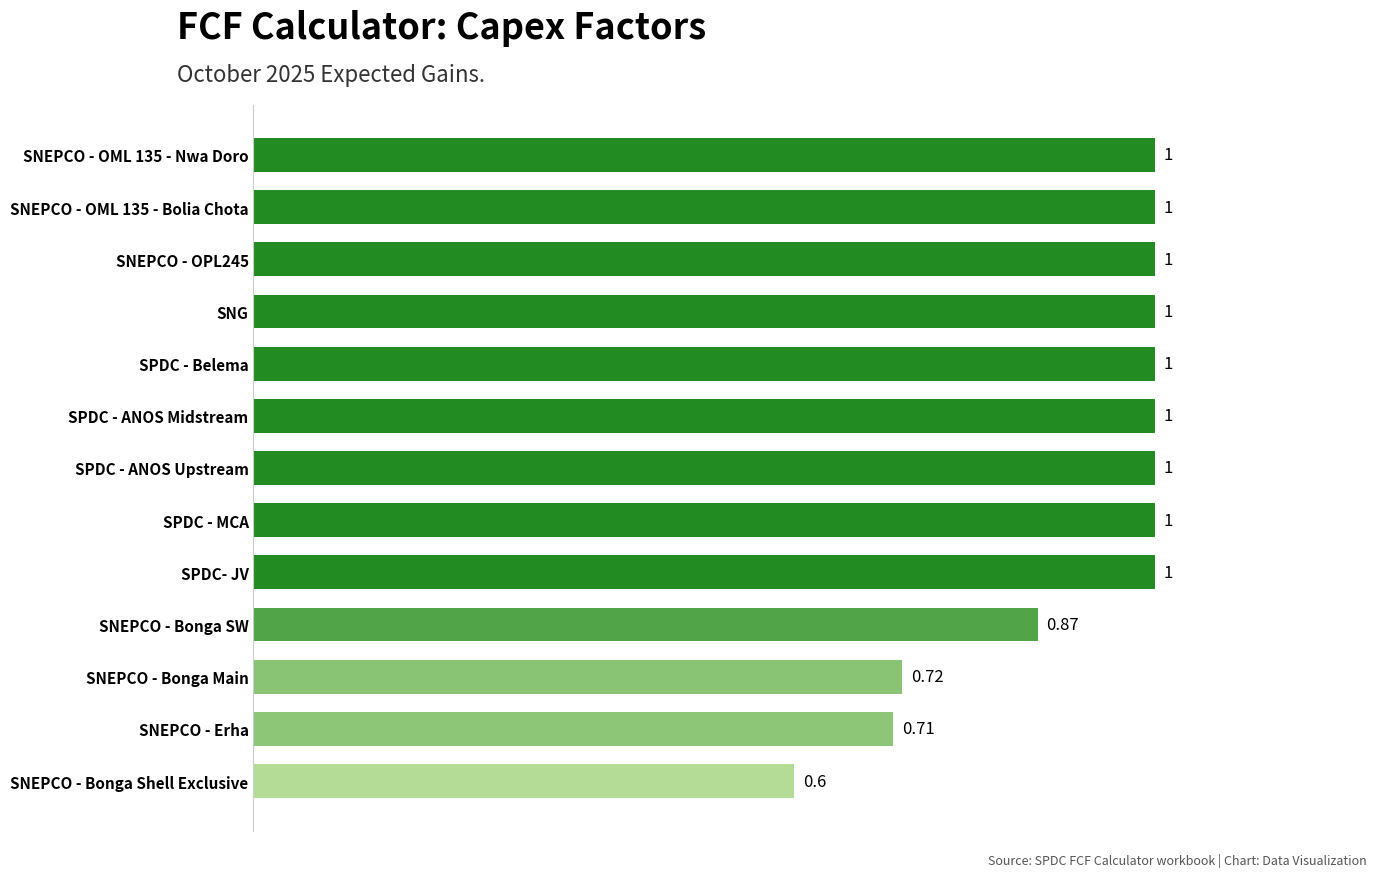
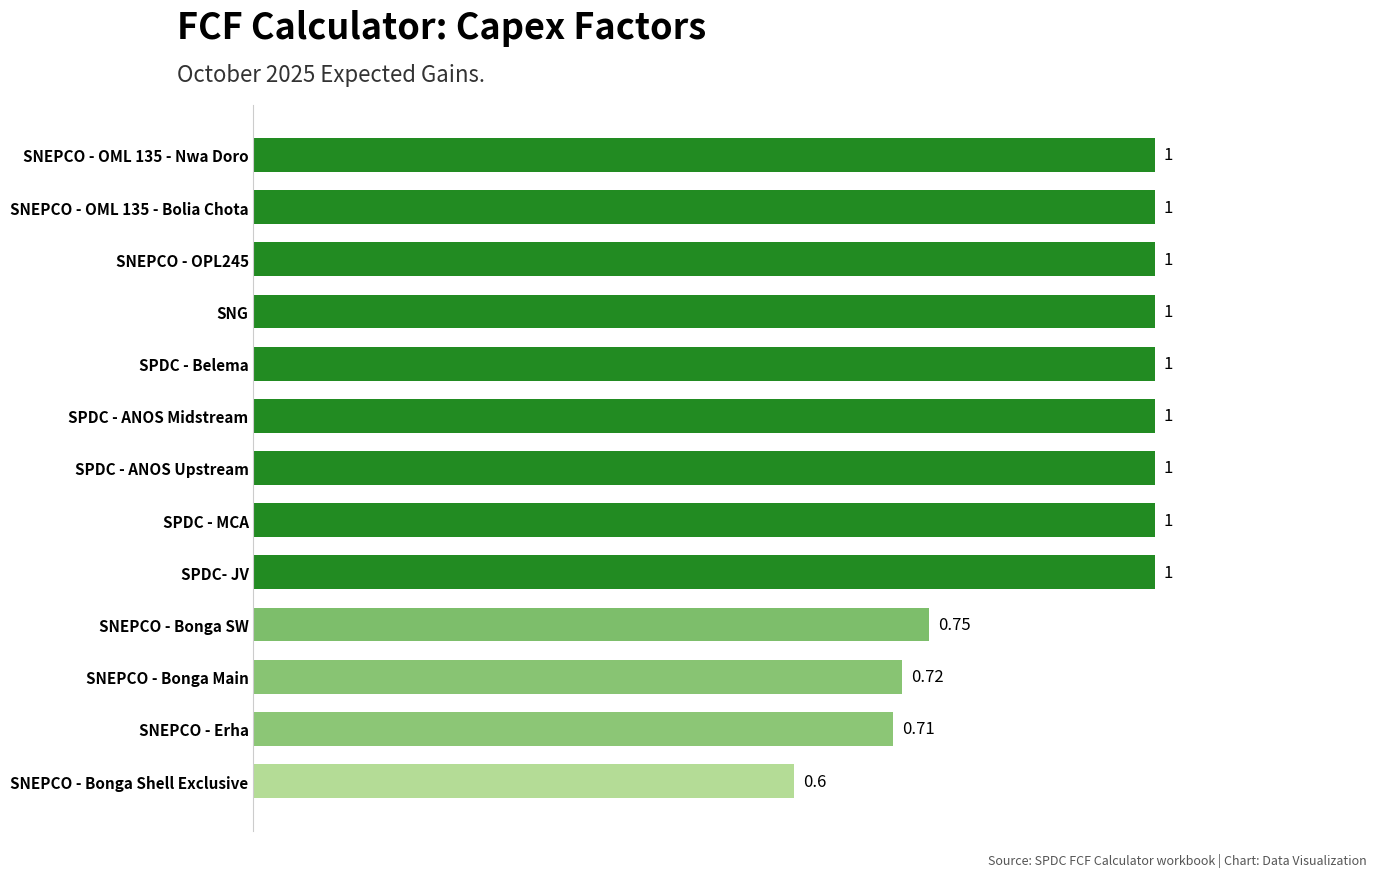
  {
    "SNEPCO - OML 135 - Nwa Doro": 1,
    "SNEPCO - OML 135 - Bolia Chota": 1,
    "SNEPCO - OPL245": 1,
    "SNG": 1,
    "SPDC - Belema": 1,
    "SPDC - ANOS Midstream": 1,
    "SPDC - ANOS Upstream": 1,
    "SPDC - MCA": 1,
    "SPDC- JV": 1,
-   "SNEPCO - Bonga SW": 0.87,
+   "SNEPCO - Bonga SW": 0.75,
    "SNEPCO - Bonga Main": 0.72,
    "SNEPCO - Erha": 0.71,
    "SNEPCO - Bonga Shell Exclusive": 0.6
  }
